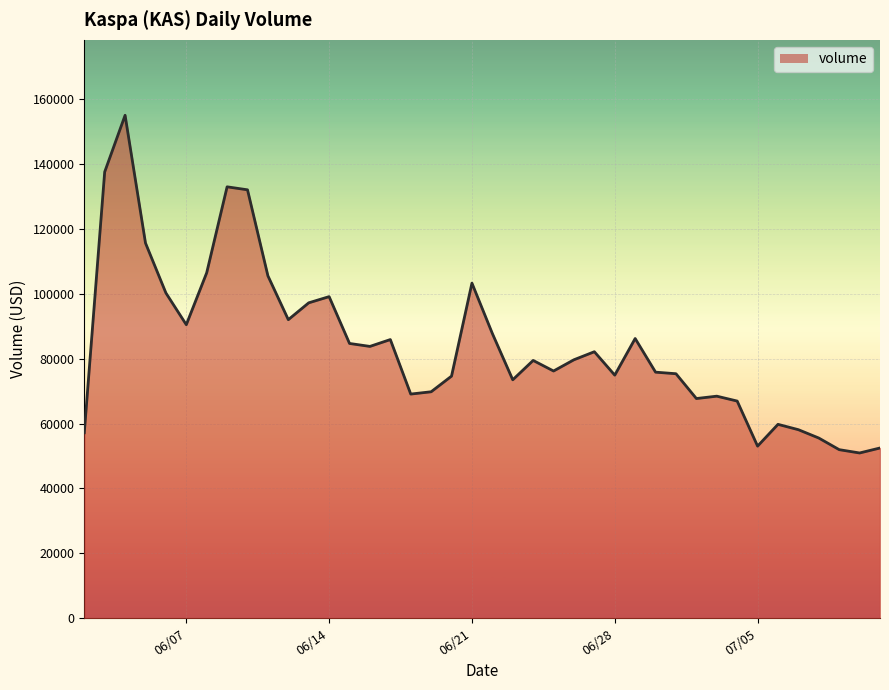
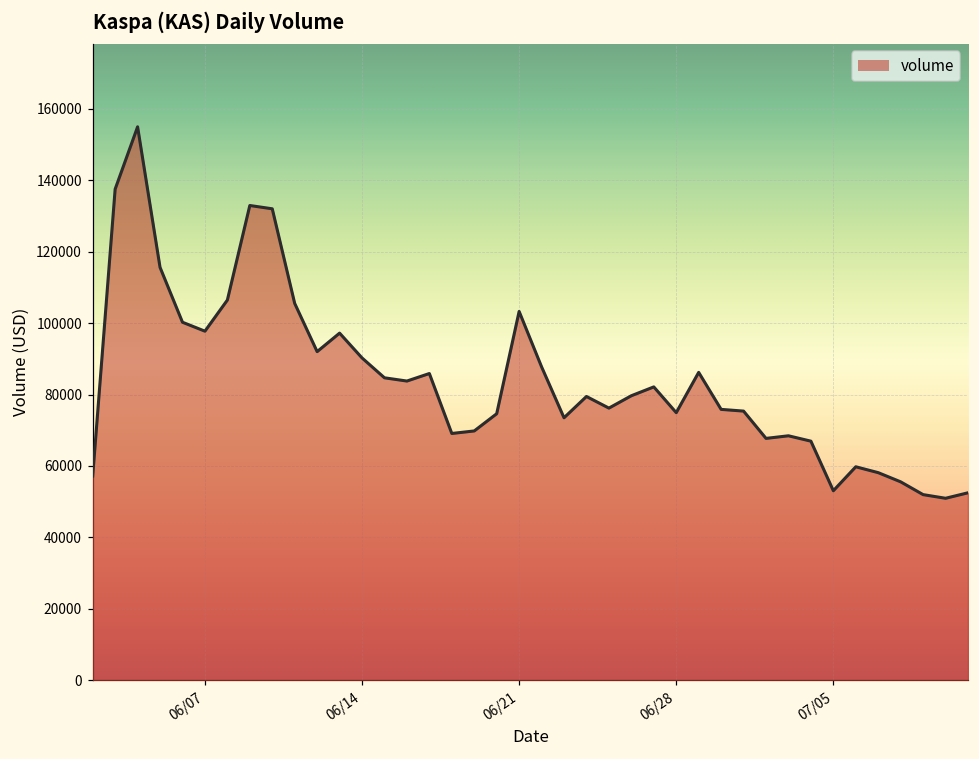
  {
-   "06/07": 90000,
-   "06/14": 99000,
+   "06/07": 98000,
+   "06/14": 90000,
    "06/21": 103000,
    "06/28": 75000,
    "07/05": 53000
  }
